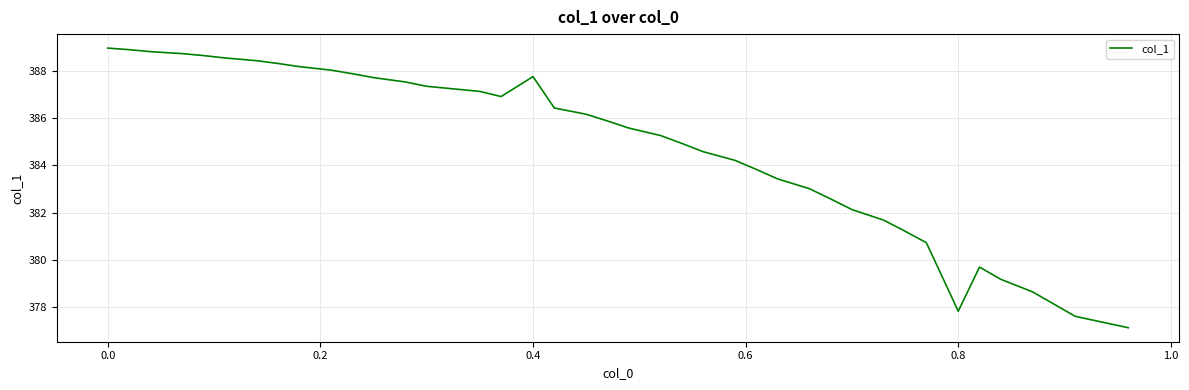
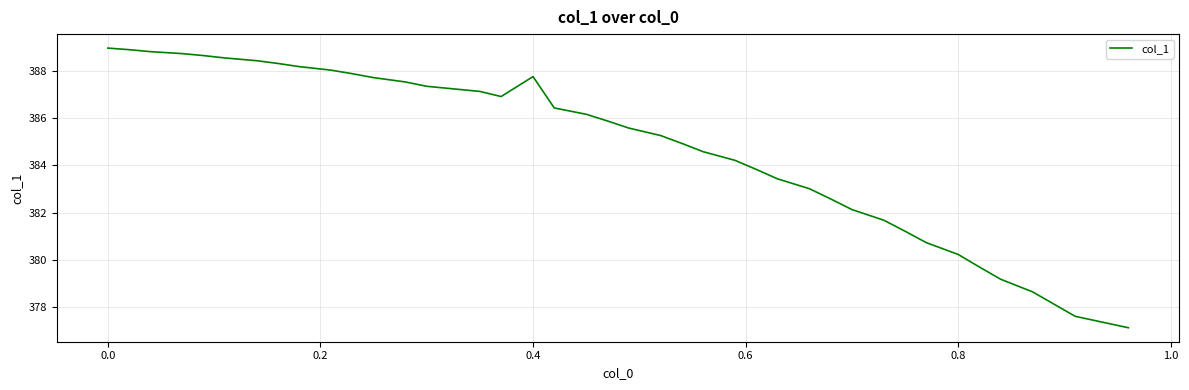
  {
    "0.0": 389.0,
    "0.4": 387.8,
-   "0.8": 377.8
+   "0.8": 380.2
  }
